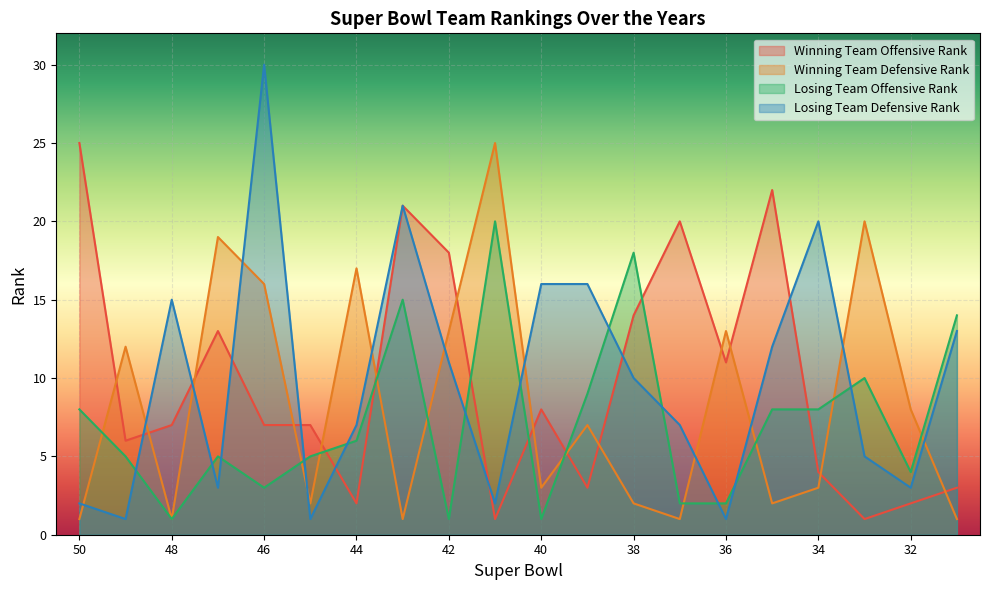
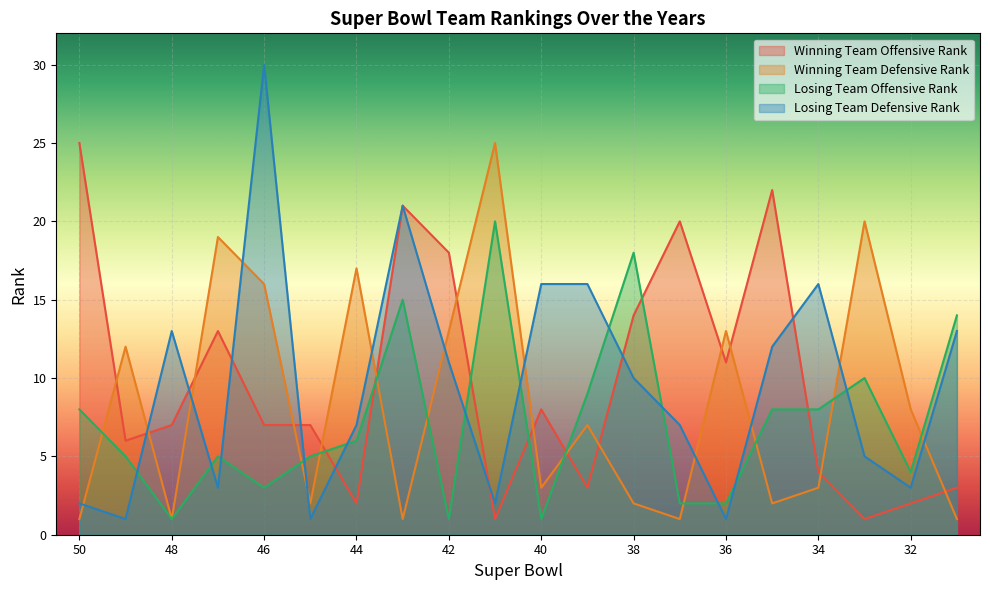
  {
    "Losing Team Offensive Rank": {
      "50": 8,
      "46": 3,
      "44": 6,
      "42": 1,
      "40": 1,
      "38": 18,
      "36": 2,
      "34": 8,
      "32": 4
    },
    "Losing Team Defensive Rank": {
      "50": 2,
-     "48": 15,
+     "48": 13,
      "46": 30,
      "44": 7,
      "42": 11,
      "40": 16,
      "38": 10,
      "36": 1,
-     "34": 20,
+     "34": 16,
      "32": 3
    }
  }
